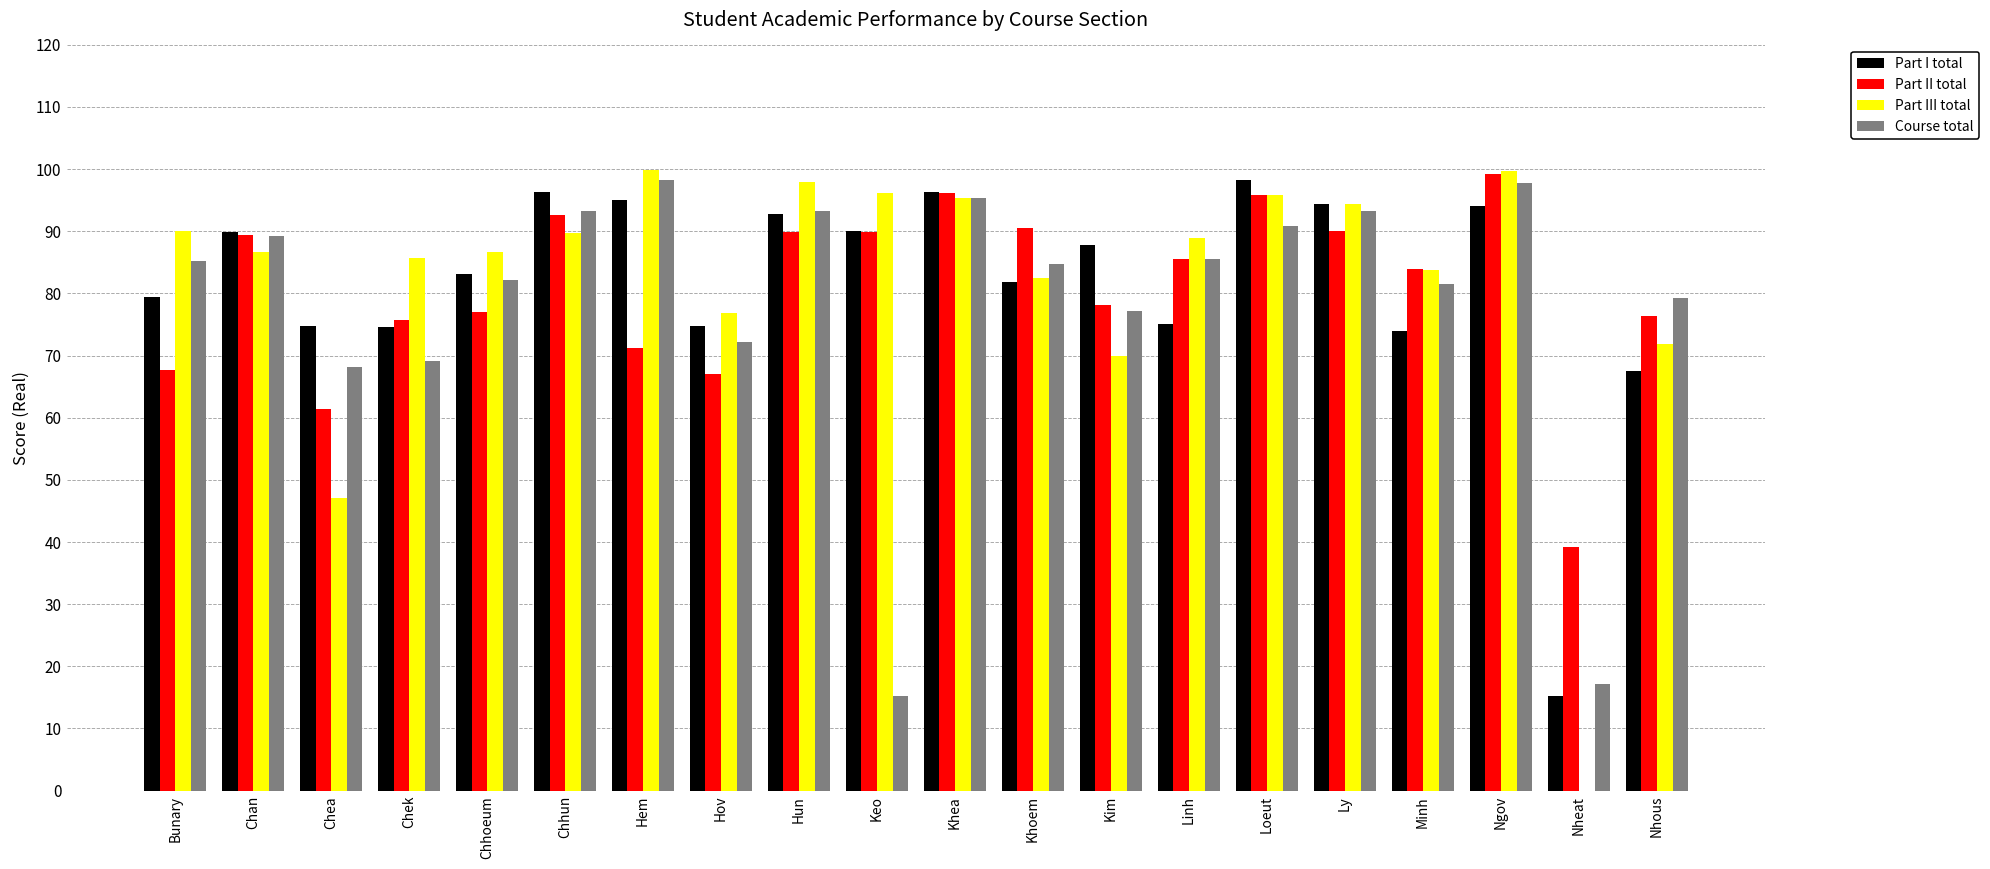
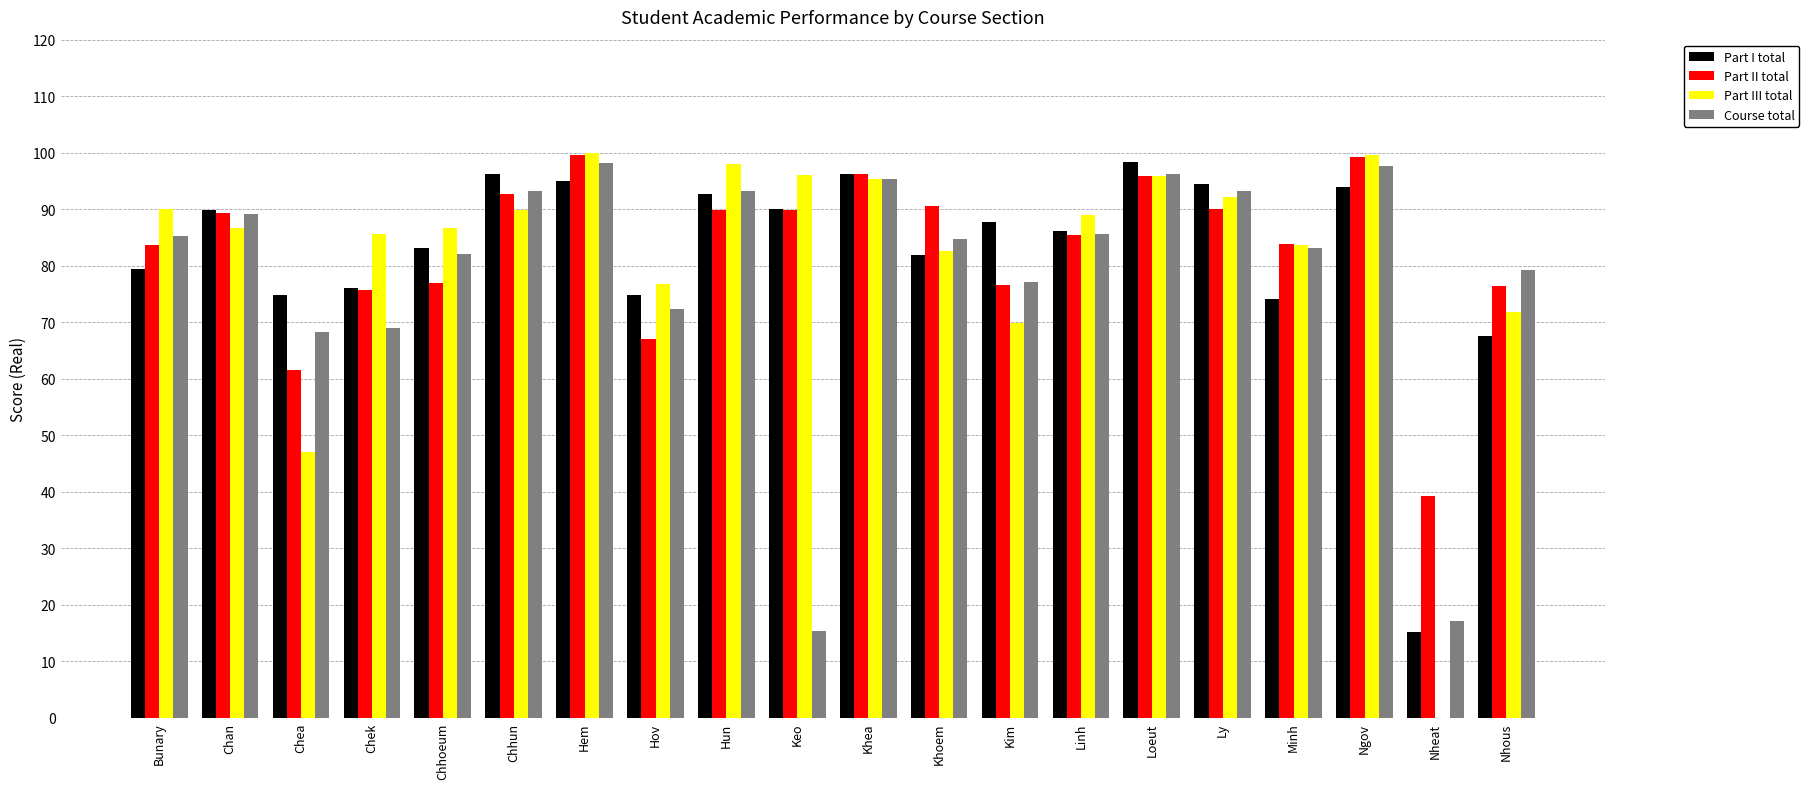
  {
    "Part I total": {
      "Bunary": 79,
      "Chan": 90,
      "Chea": 75,
-     "Chek": 75,
+     "Chek": 76,
      "Chhoeum": 83,
      "Chhun": 96,
      "Hem": 95,
      "Hov": 75,
      "Hun": 93,
      "Keo": 90,
      "Khea": 96,
      "Khoem": 82,
      "Kim": 88,
-     "Linh": 75,
+     "Linh": 86,
      "Loeut": 98,
      "Ly": 94,
      "Minh": 74,
      "Ngov": 94,
      "Nheat": 15,
      "Nhous": 67
    },
    "Part II total": {
-     "Bunary": 68,
+     "Bunary": 84,
      "Chan": 89,
      "Chea": 61,
      "Chek": 76,
      "Chhoeum": 77,
      "Chhun": 93,
-     "Hem": 71,
+     "Hem": 100,
      "Hov": 67,
      "Hun": 90,
      "Keo": 90,
      "Khea": 96,
      "Khoem": 91,
-     "Kim": 78,
+     "Kim": 77,
      "Linh": 86,
      "Loeut": 96,
      "Ly": 90,
      "Minh": 84,
      "Ngov": 99,
      "Nheat": 39,
      "Nhous": 76
    },
    "Part III total": {
      "Bunary": 90,
      "Chan": 87,
      "Chea": 47,
      "Chek": 86,
      "Chhoeum": 87,
      "Chhun": 90,
      "Hem": 100,
      "Hov": 77,
      "Hun": 98,
      "Keo": 96,
      "Khea": 95,
      "Khoem": 83,
      "Kim": 70,
      "Linh": 89,
      "Loeut": 96,
-     "Ly": 94,
+     "Ly": 92,
      "Minh": 84,
      "Ngov": 100,
      "Nheat": 0,
      "Nhous": 72
    },
    "Course total": {
      "Bunary": 85,
      "Chan": 89,
      "Chea": 68,
      "Chek": 69,
      "Chhoeum": 82,
      "Chhun": 93,
      "Hem": 98,
      "Hov": 72,
      "Hun": 93,
      "Keo": 15,
      "Khea": 95,
      "Khoem": 85,
      "Kim": 77,
      "Linh": 86,
-     "Loeut": 91,
+     "Loeut": 96,
      "Ly": 93,
-     "Minh": 81,
+     "Minh": 83,
      "Ngov": 98,
      "Nheat": 17,
      "Nhous": 79
    }
  }
